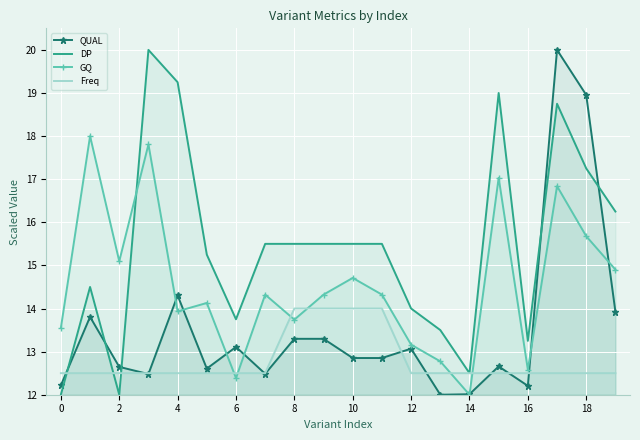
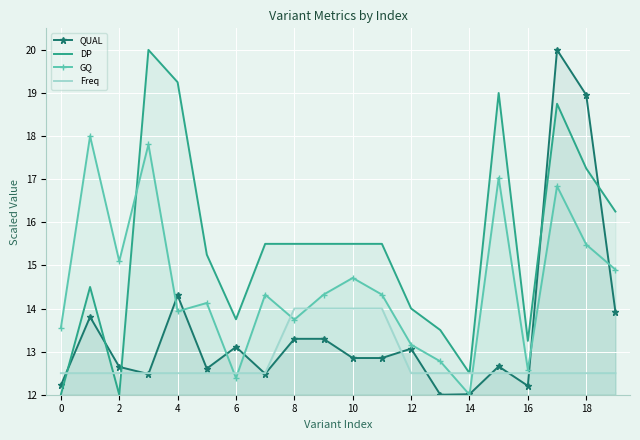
  {
    "GQ": {
      "0": 13.5,
      "2": 15.1,
      "4": 13.9,
      "6": 12.4,
      "8": 13.7,
      "10": 14.7,
      "12": 13.2,
      "16": 12.6,
-     "18": 15.7
+     "18": 15.5
    },
    "Freq": {
      "0": 12.5,
      "2": 12.5,
      "4": 12.5,
      "6": 12.5,
      "8": 14.0,
      "10": 14.0,
      "12": 12.5,
      "16": 12.5,
      "18": 12.5
    }
  }
